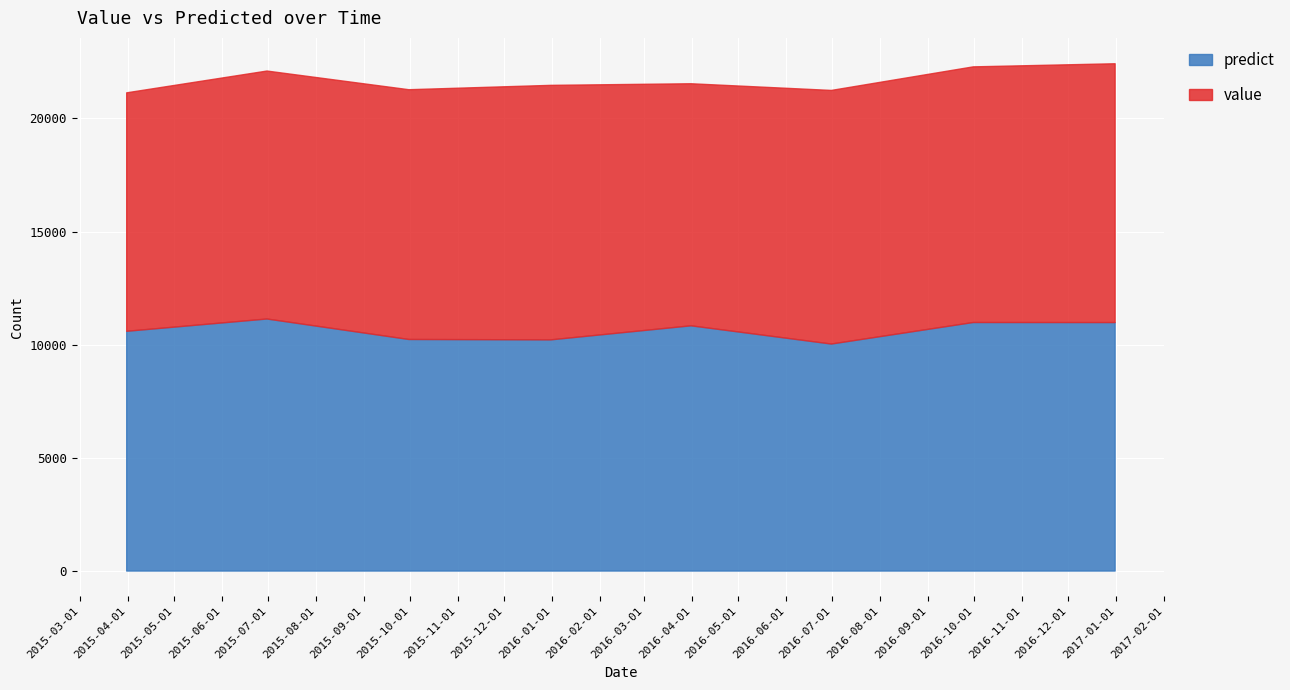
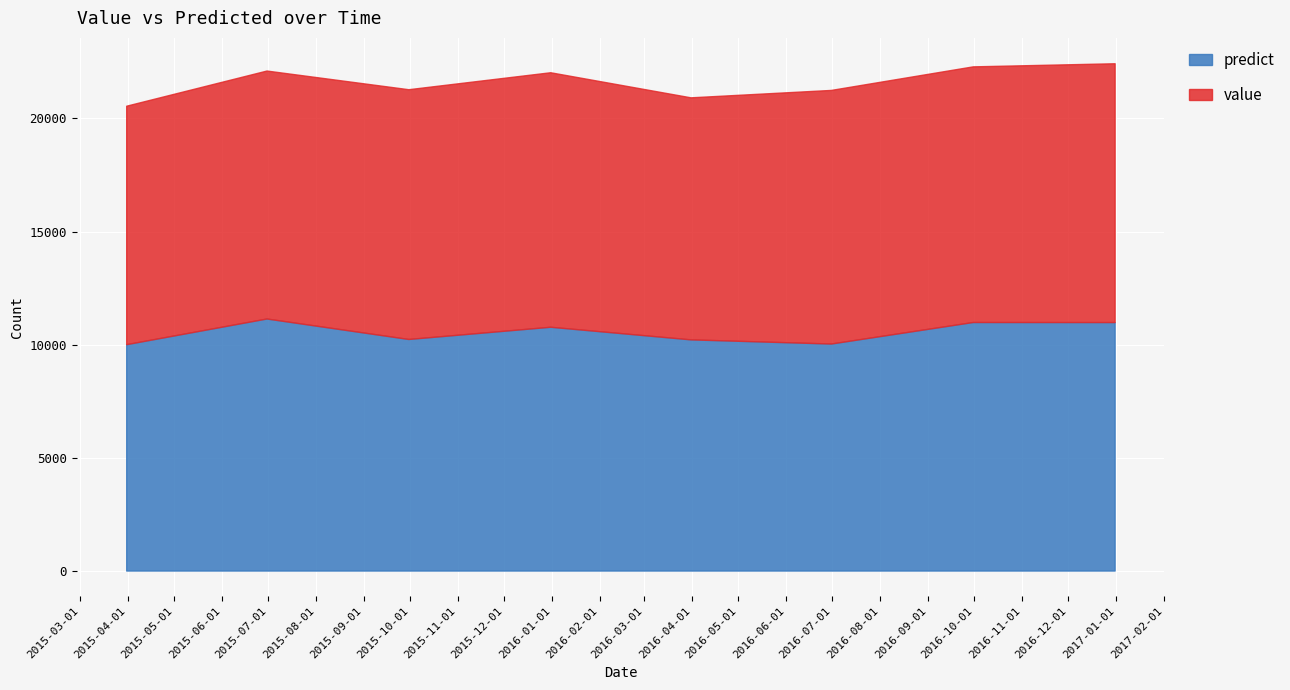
  {
    "predict": {
-     "2015-04-01": 10600,
+     "2015-04-01": 10000,
      "2015-07-01": 11200,
      "2015-10-01": 10200,
-     "2016-01-01": 10200,
-     "2016-04-01": 10900,
+     "2016-01-01": 10800,
+     "2016-04-01": 10200,
      "2016-07-01": 10000,
      "2016-10-01": 11000,
      "2017-01-01": 11000
    },
    "value": {
      "2015-04-01": 10500,
      "2015-07-01": 11000,
      "2015-10-01": 11100,
      "2016-01-01": 11300,
      "2016-04-01": 10700,
      "2016-07-01": 11200,
      "2016-10-01": 11300,
      "2017-01-01": 11400
    }
  }
